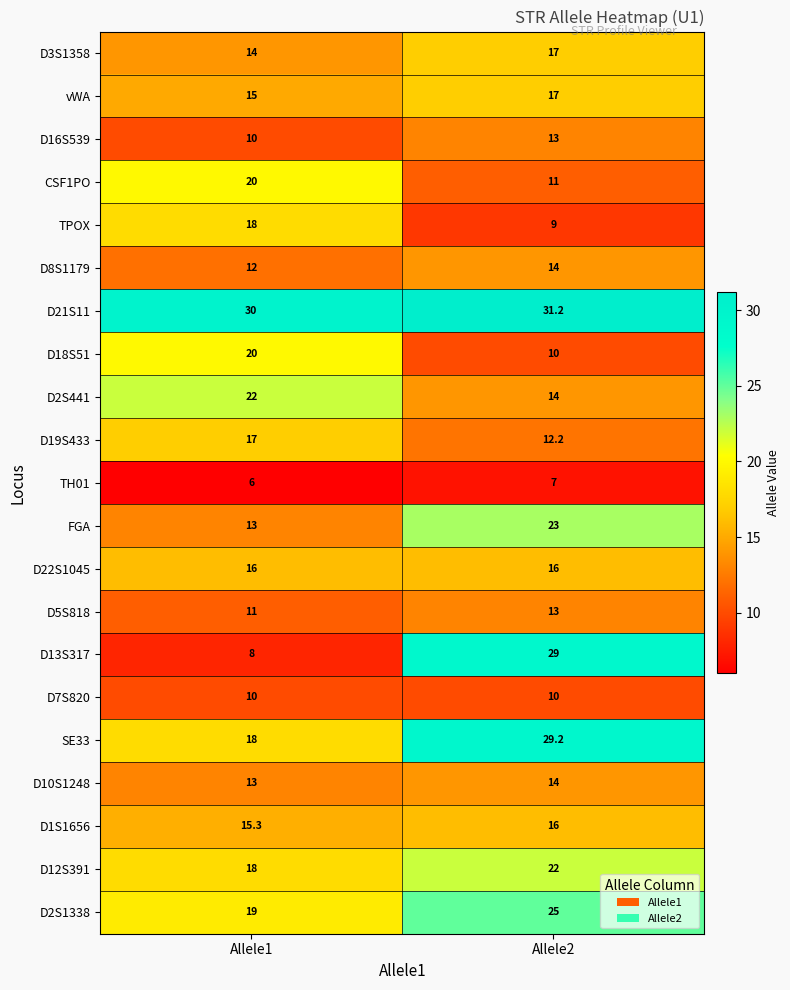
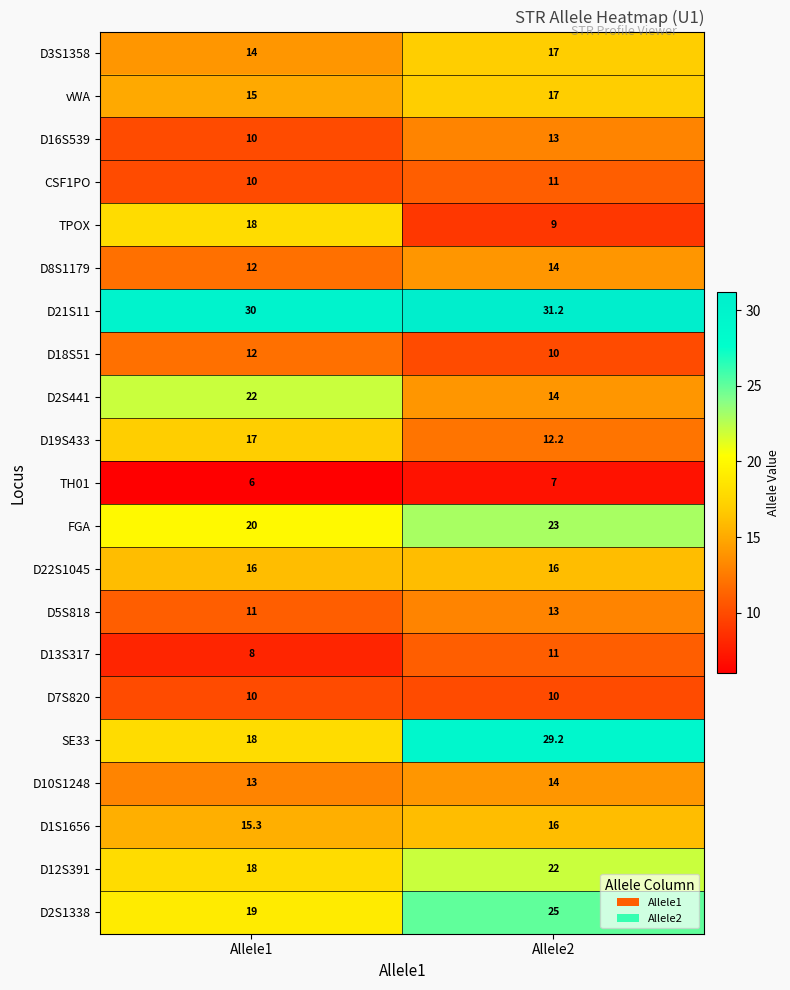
  {
    "D3S1358": {
      "Allele1": 14,
      "Allele2": 17
    },
    "vWA": {
      "Allele1": 15,
      "Allele2": 17
    },
    "D16S539": {
      "Allele1": 10,
      "Allele2": 13
    },
    "CSF1PO": {
-     "Allele1": 20,
+     "Allele1": 10,
      "Allele2": 11
    },
    "TPOX": {
      "Allele1": 18,
      "Allele2": 9
    },
    "D8S1179": {
      "Allele1": 12,
      "Allele2": 14
    },
    "D21S11": {
      "Allele1": 30,
      "Allele2": 31.2
    },
    "D18S51": {
-     "Allele1": 20,
+     "Allele1": 12,
      "Allele2": 10
    },
    "D2S441": {
      "Allele1": 22,
      "Allele2": 14
    },
    "D19S433": {
      "Allele1": 17,
      "Allele2": 12.2
    },
    "TH01": {
      "Allele1": 6,
      "Allele2": 7
    },
    "FGA": {
-     "Allele1": 13,
+     "Allele1": 20,
      "Allele2": 23
    },
    "D22S1045": {
      "Allele1": 16,
      "Allele2": 16
    },
    "D5S818": {
      "Allele1": 11,
      "Allele2": 13
    },
    "D13S317": {
      "Allele1": 8,
-     "Allele2": 29
+     "Allele2": 11
    },
    "D7S820": {
      "Allele1": 10,
      "Allele2": 10
    },
    "SE33": {
      "Allele1": 18,
      "Allele2": 29.2
    },
    "D10S1248": {
      "Allele1": 13,
      "Allele2": 14
    },
    "D1S1656": {
      "Allele1": 15.3,
      "Allele2": 16
    },
    "D12S391": {
      "Allele1": 18,
      "Allele2": 22
    },
    "D2S1338": {
      "Allele1": 19,
      "Allele2": 25
    }
  }
